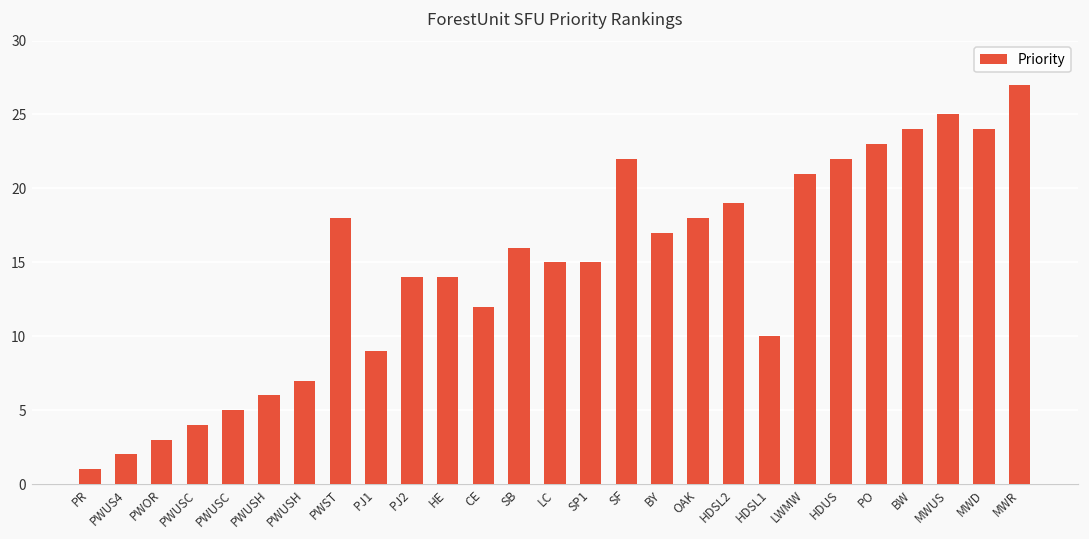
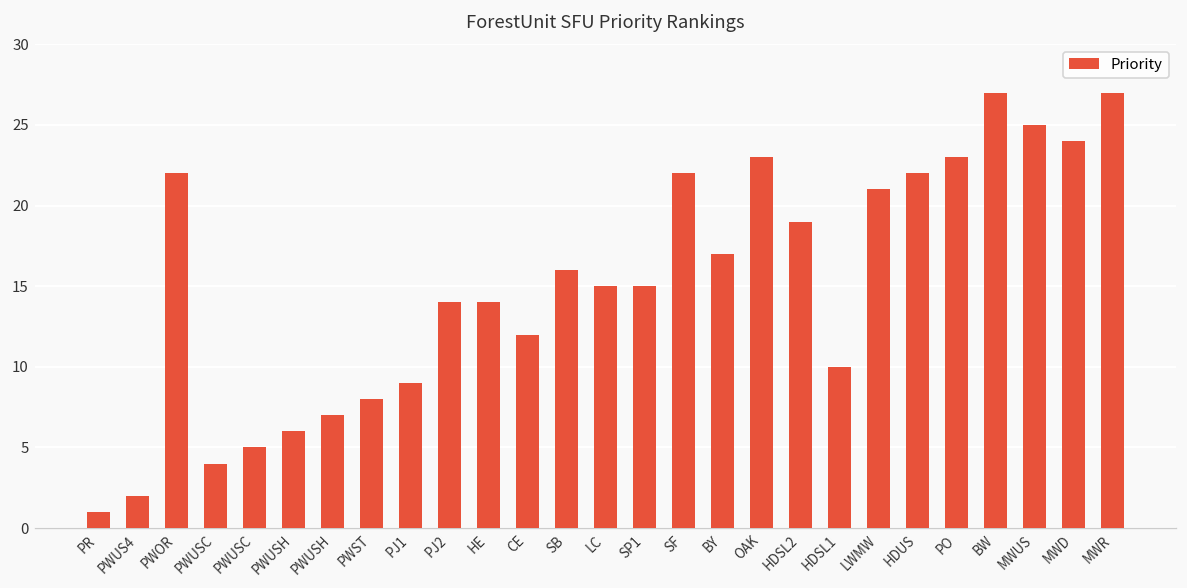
  {
    "PR": 1,
    "PWUS4": 2,
-   "PWOR": 3,
-   "PWST": 18,
+   "PWOR": 22,
+   "PWST": 8,
    "PJ1": 9,
    "PJ2": 14,
    "HE": 14,
    "CE": 12,
    "SB": 16,
    "LC": 15,
    "SP1": 15,
    "SF": 22,
    "BY": 17,
-   "OAK": 18,
+   "OAK": 23,
    "HDSL2": 19,
    "HDSL1": 10,
    "LWMW": 21,
    "HDUS": 22,
    "PO": 23,
-   "BW": 24,
+   "BW": 27,
    "MWUS": 25,
    "MWD": 24,
    "MWR": 27
  }
